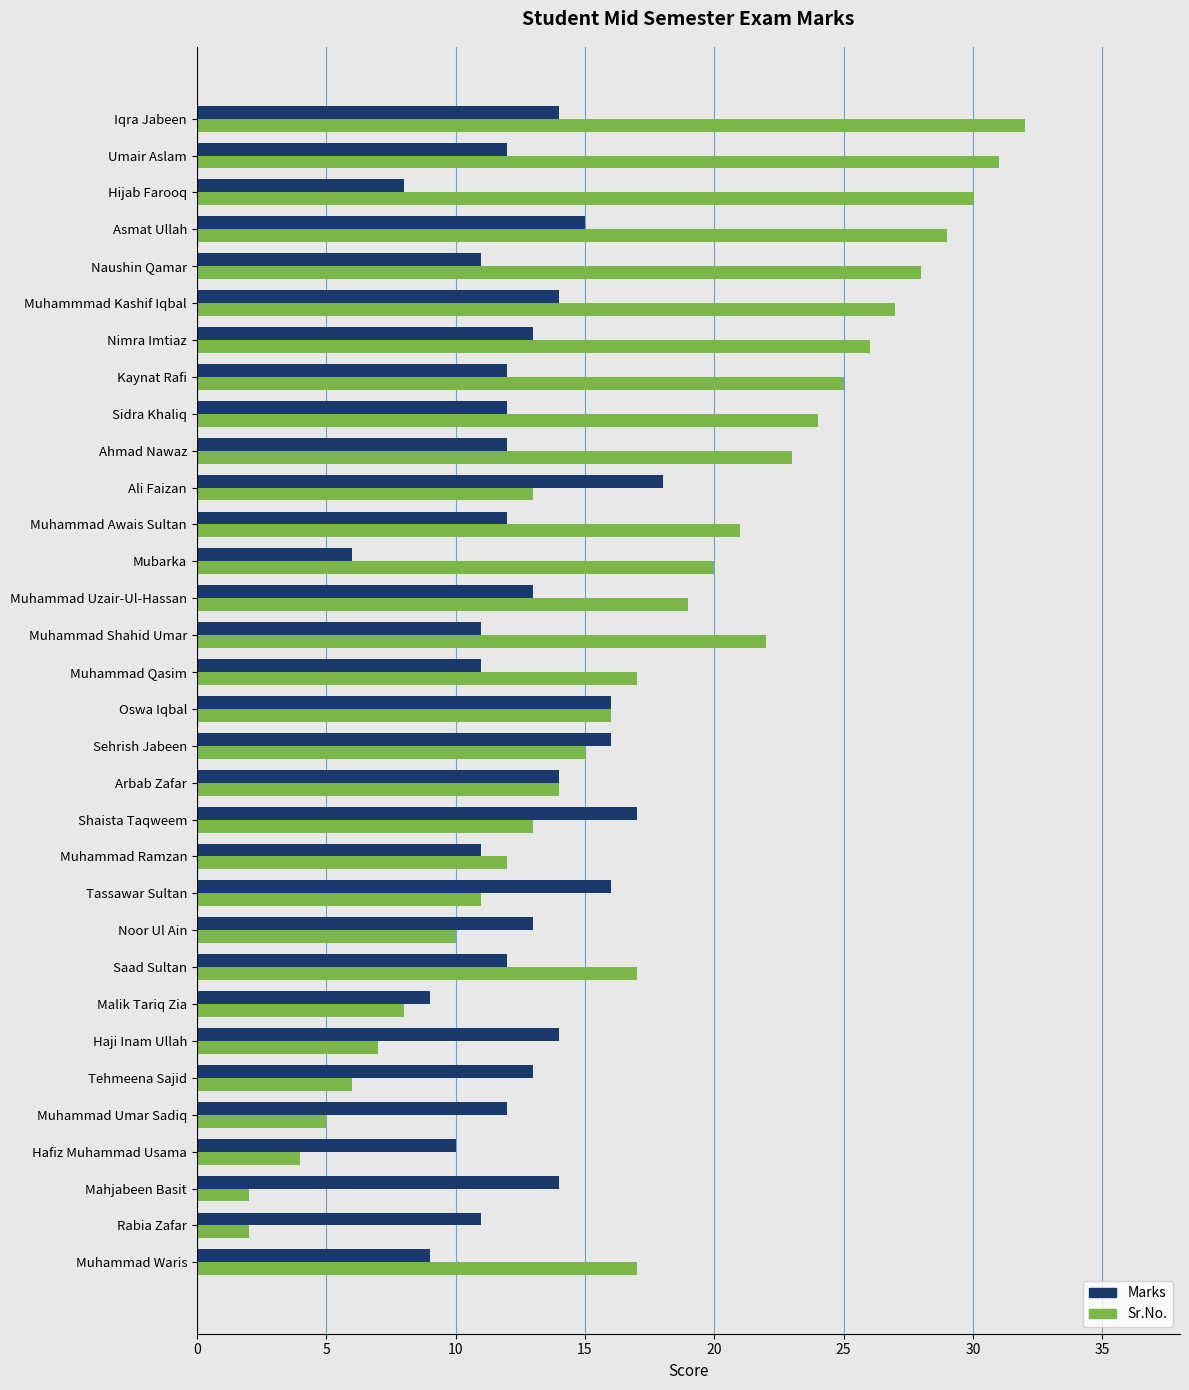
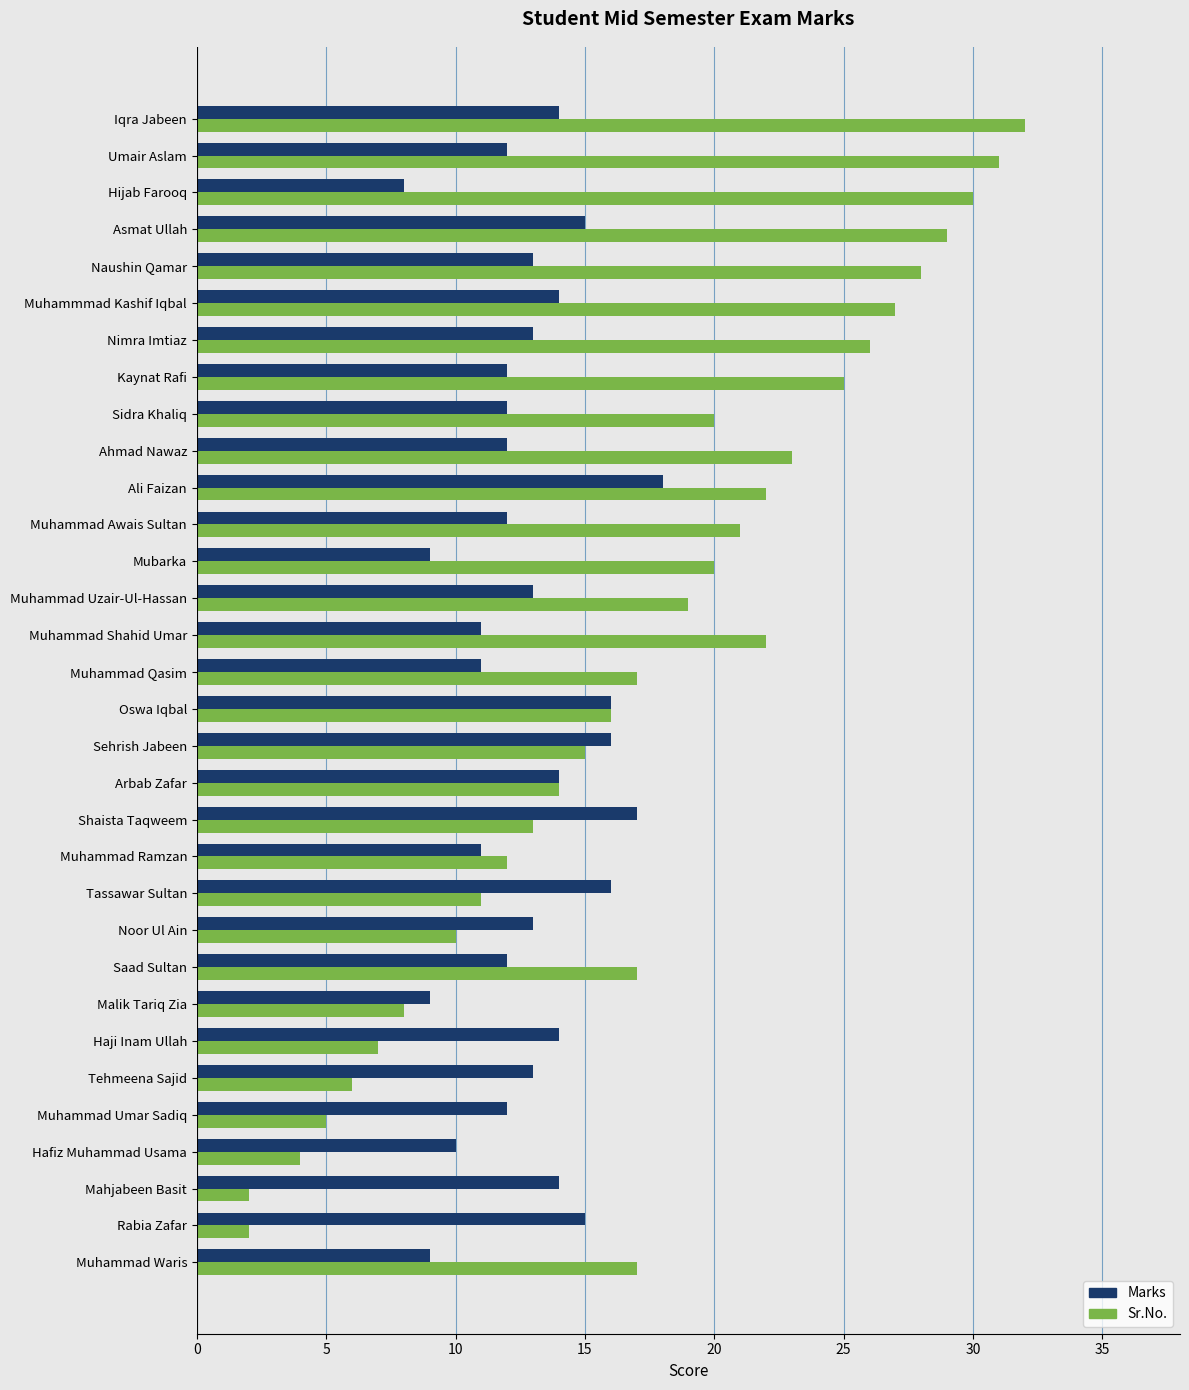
  {
    "Marks": {
      "Iqra Jabeen": 14,
      "Umair Aslam": 12,
      "Hijab Farooq": 8,
      "Asmat Ullah": 15,
-     "Naushin Qamar": 11,
+     "Naushin Qamar": 13,
      "Muhammmad Kashif Iqbal": 14,
      "Nimra Imtiaz": 13,
      "Kaynat Rafi": 12,
      "Sidra Khaliq": 12,
      "Ahmad Nawaz": 12,
      "Ali Faizan": 18,
      "Muhammad Awais Sultan": 12,
-     "Mubarka": 6,
+     "Mubarka": 9,
      "Muhammad Uzair-Ul-Hassan": 13,
      "Muhammad Shahid Umar": 11,
      "Muhammad Qasim": 11,
      "Oswa Iqbal": 16,
      "Sehrish Jabeen": 16,
      "Arbab Zafar": 14,
      "Shaista Taqweem": 17,
      "Muhammad Ramzan": 11,
      "Tassawar Sultan": 16,
      "Noor Ul Ain": 13,
      "Saad Sultan": 12,
      "Malik Tariq Zia": 9,
      "Haji Inam Ullah": 14,
      "Tehmeena Sajid": 13,
      "Muhammad Umar Sadiq": 12,
      "Hafiz Muhammad Usama": 10,
      "Mahjabeen Basit": 14,
-     "Rabia Zafar": 11,
+     "Rabia Zafar": 15,
      "Muhammad Waris": 9
    },
    "Sr.No.": {
      "Iqra Jabeen": 32,
      "Umair Aslam": 31,
      "Hijab Farooq": 30,
      "Asmat Ullah": 29,
      "Naushin Qamar": 28,
      "Muhammmad Kashif Iqbal": 27,
      "Nimra Imtiaz": 26,
      "Kaynat Rafi": 25,
-     "Sidra Khaliq": 24,
+     "Sidra Khaliq": 20,
      "Ahmad Nawaz": 23,
-     "Ali Faizan": 13,
+     "Ali Faizan": 22,
      "Muhammad Awais Sultan": 21,
      "Mubarka": 20,
      "Muhammad Uzair-Ul-Hassan": 19,
      "Muhammad Shahid Umar": 22,
      "Muhammad Qasim": 17,
      "Oswa Iqbal": 16,
      "Sehrish Jabeen": 15,
      "Arbab Zafar": 14,
      "Shaista Taqweem": 13,
      "Muhammad Ramzan": 12,
      "Tassawar Sultan": 11,
      "Noor Ul Ain": 10,
      "Saad Sultan": 17,
      "Malik Tariq Zia": 8,
      "Haji Inam Ullah": 7,
      "Tehmeena Sajid": 6,
      "Muhammad Umar Sadiq": 5,
      "Hafiz Muhammad Usama": 4,
      "Mahjabeen Basit": 2,
      "Rabia Zafar": 2,
      "Muhammad Waris": 17
    }
  }
